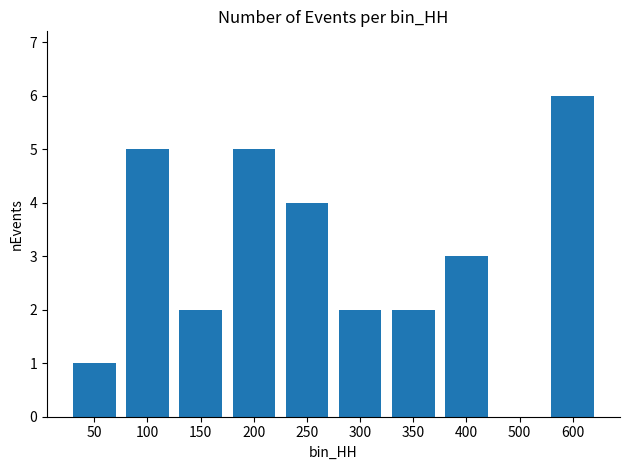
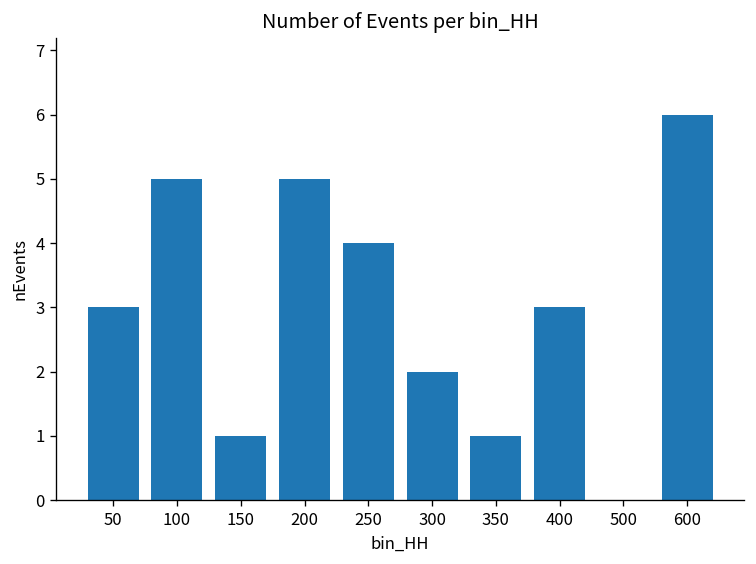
  {
-   "50": 1,
+   "50": 3,
    "100": 5,
-   "150": 2,
+   "150": 1,
    "200": 5,
    "250": 4,
    "300": 2,
-   "350": 2,
+   "350": 1,
    "400": 3,
    "500": 0,
    "600": 6
  }
